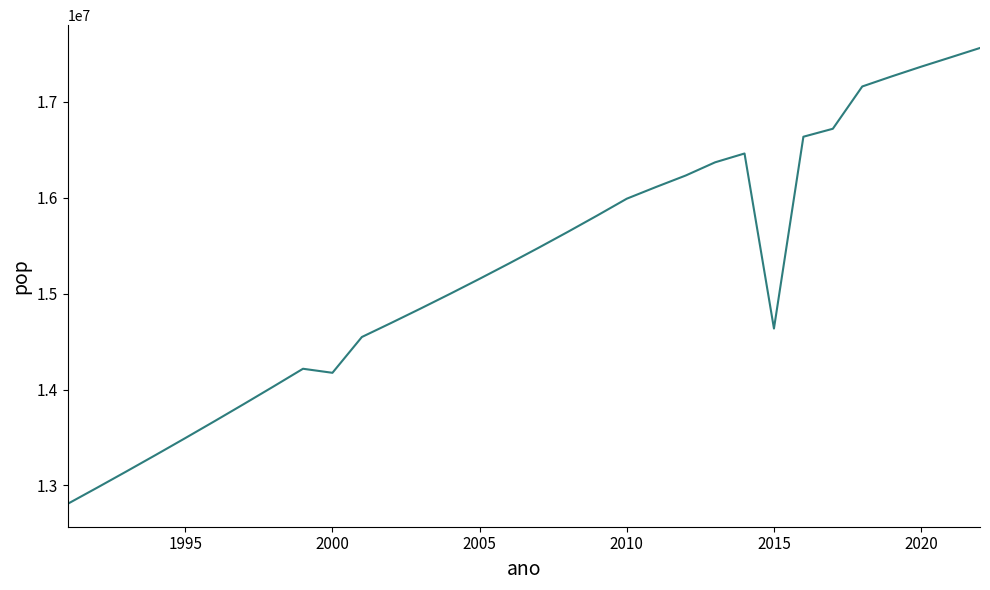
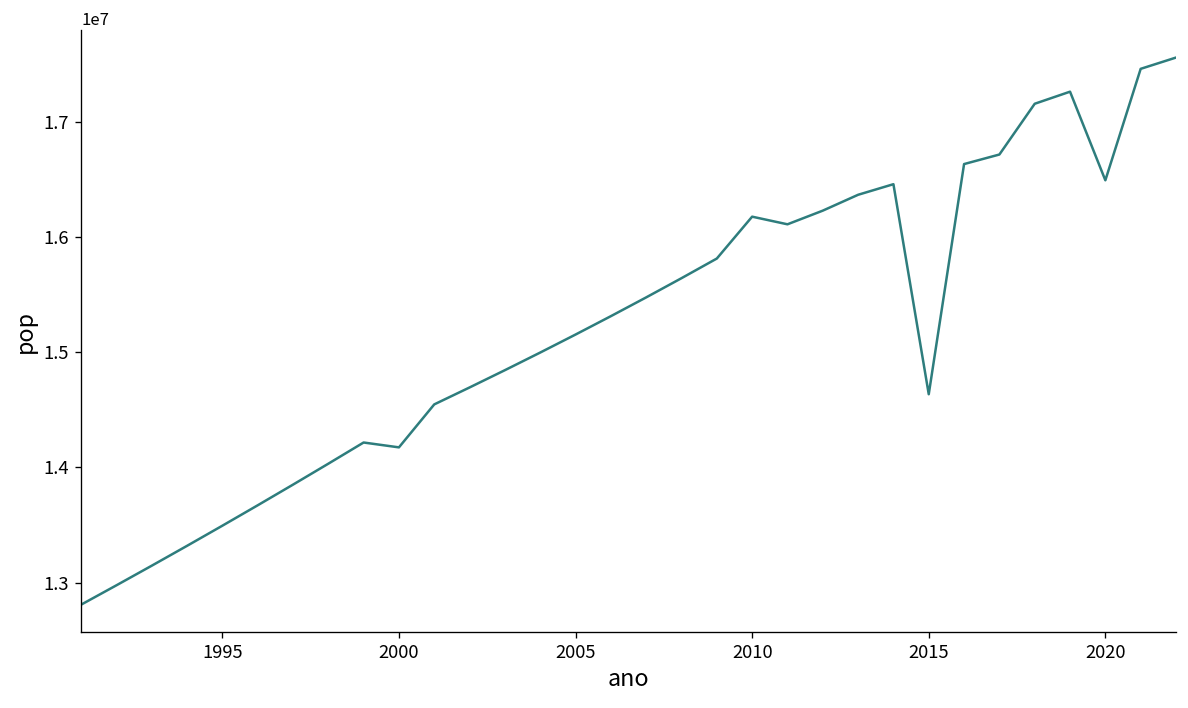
  {
    "1995": 13500000,
    "2000": 14200000,
    "2005": 15200000,
-   "2010": 16000000,
+   "2010": 16200000,
    "2015": 14600000,
-   "2020": 17400000
+   "2020": 16500000
  }
